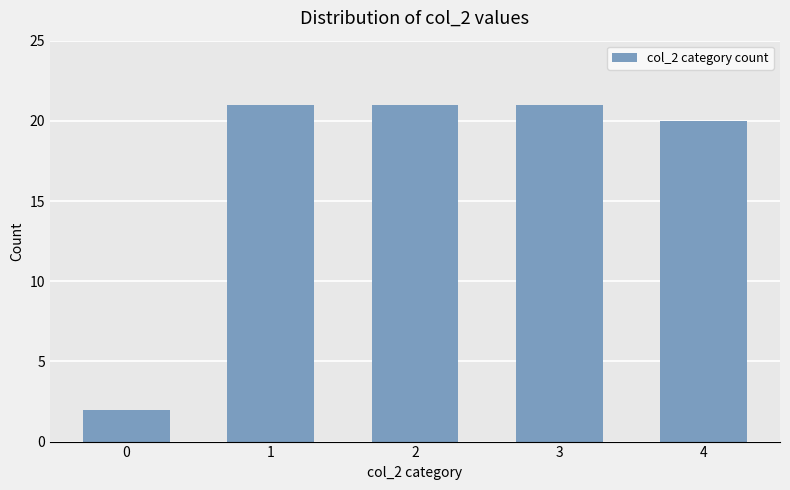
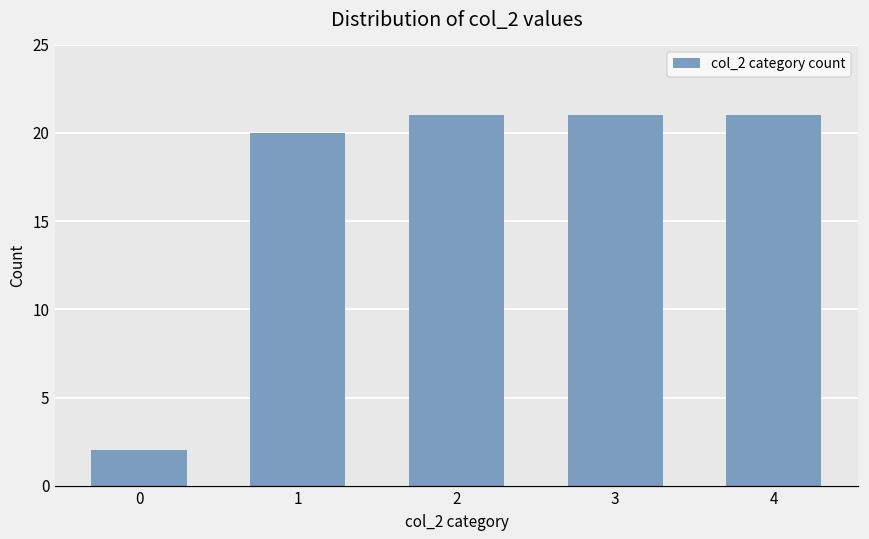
  {
    "0": 2,
-   "1": 21,
+   "1": 20,
    "2": 21,
    "3": 21,
-   "4": 20
+   "4": 21
  }
